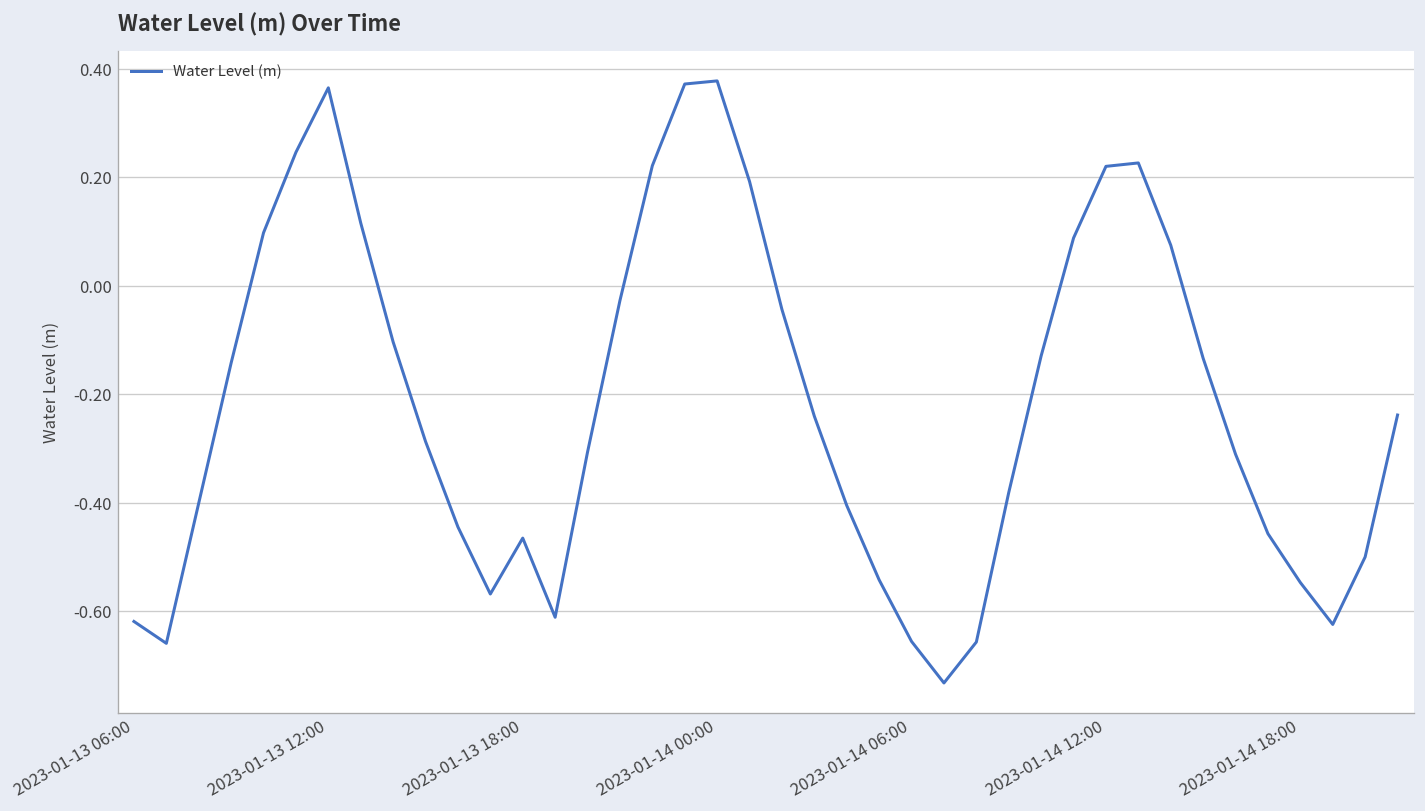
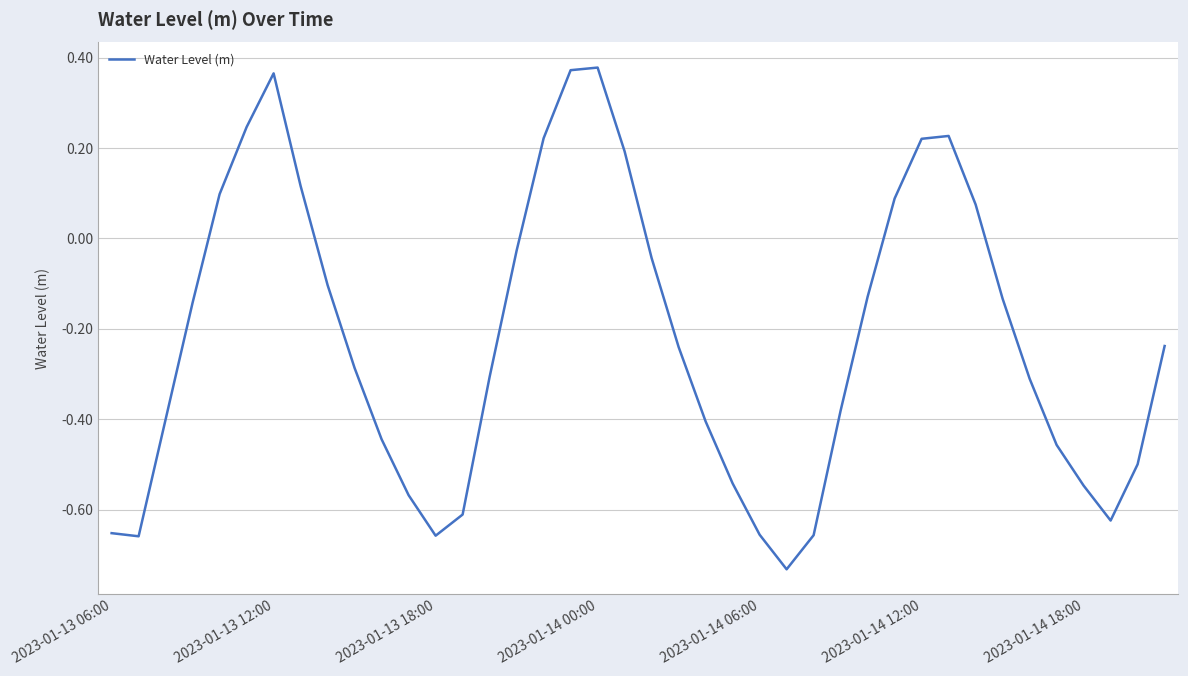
  {
-   "2023-01-13 06:00": -0.62,
+   "2023-01-13 06:00": -0.65,
    "2023-01-13 12:00": 0.37,
-   "2023-01-13 18:00": -0.47,
+   "2023-01-13 18:00": -0.66,
    "2023-01-14 00:00": 0.38,
    "2023-01-14 06:00": -0.66,
    "2023-01-14 12:00": 0.22,
    "2023-01-14 18:00": -0.55
  }
